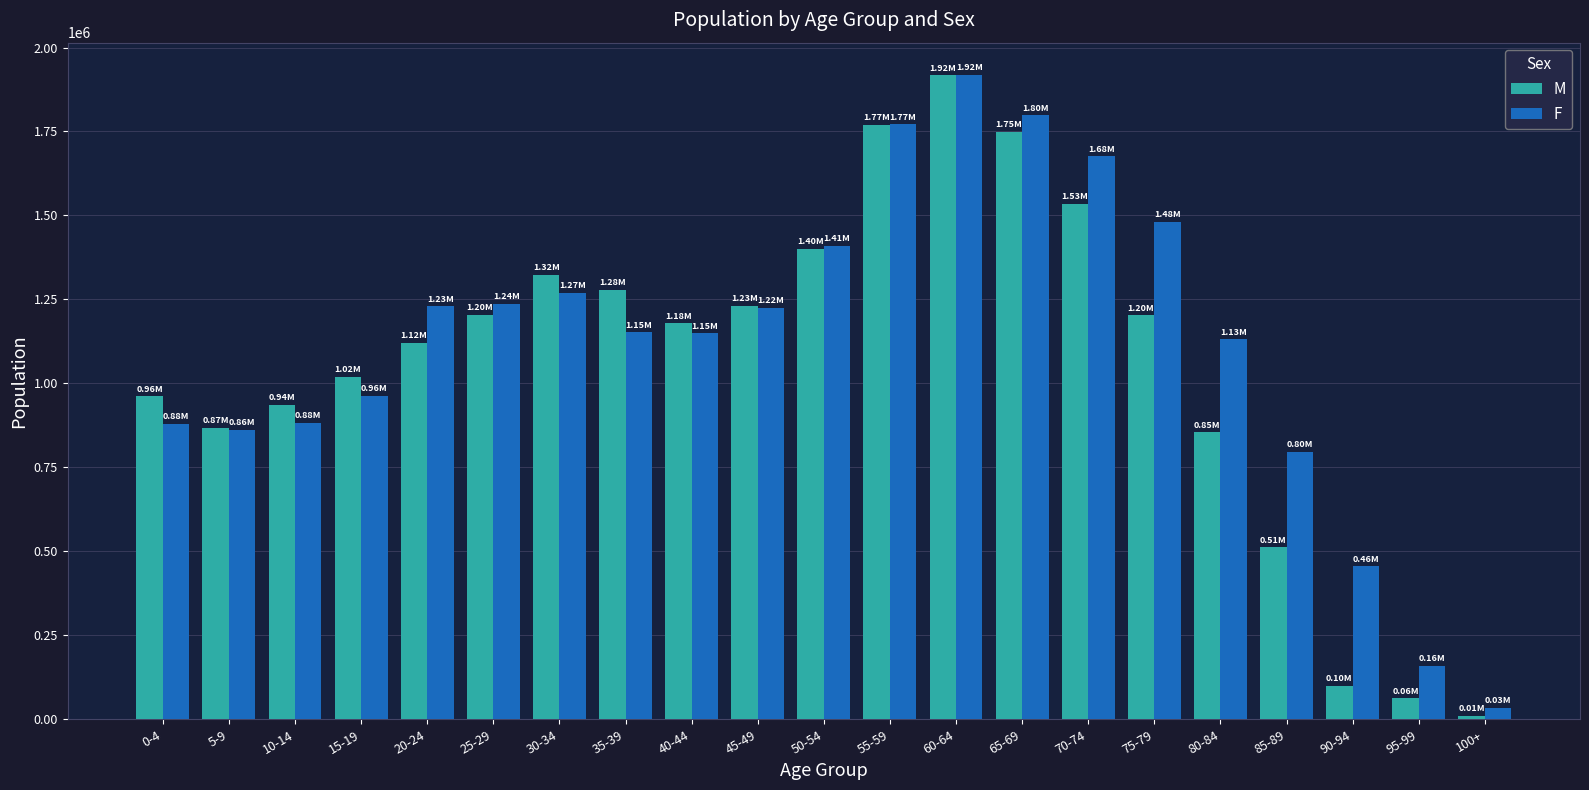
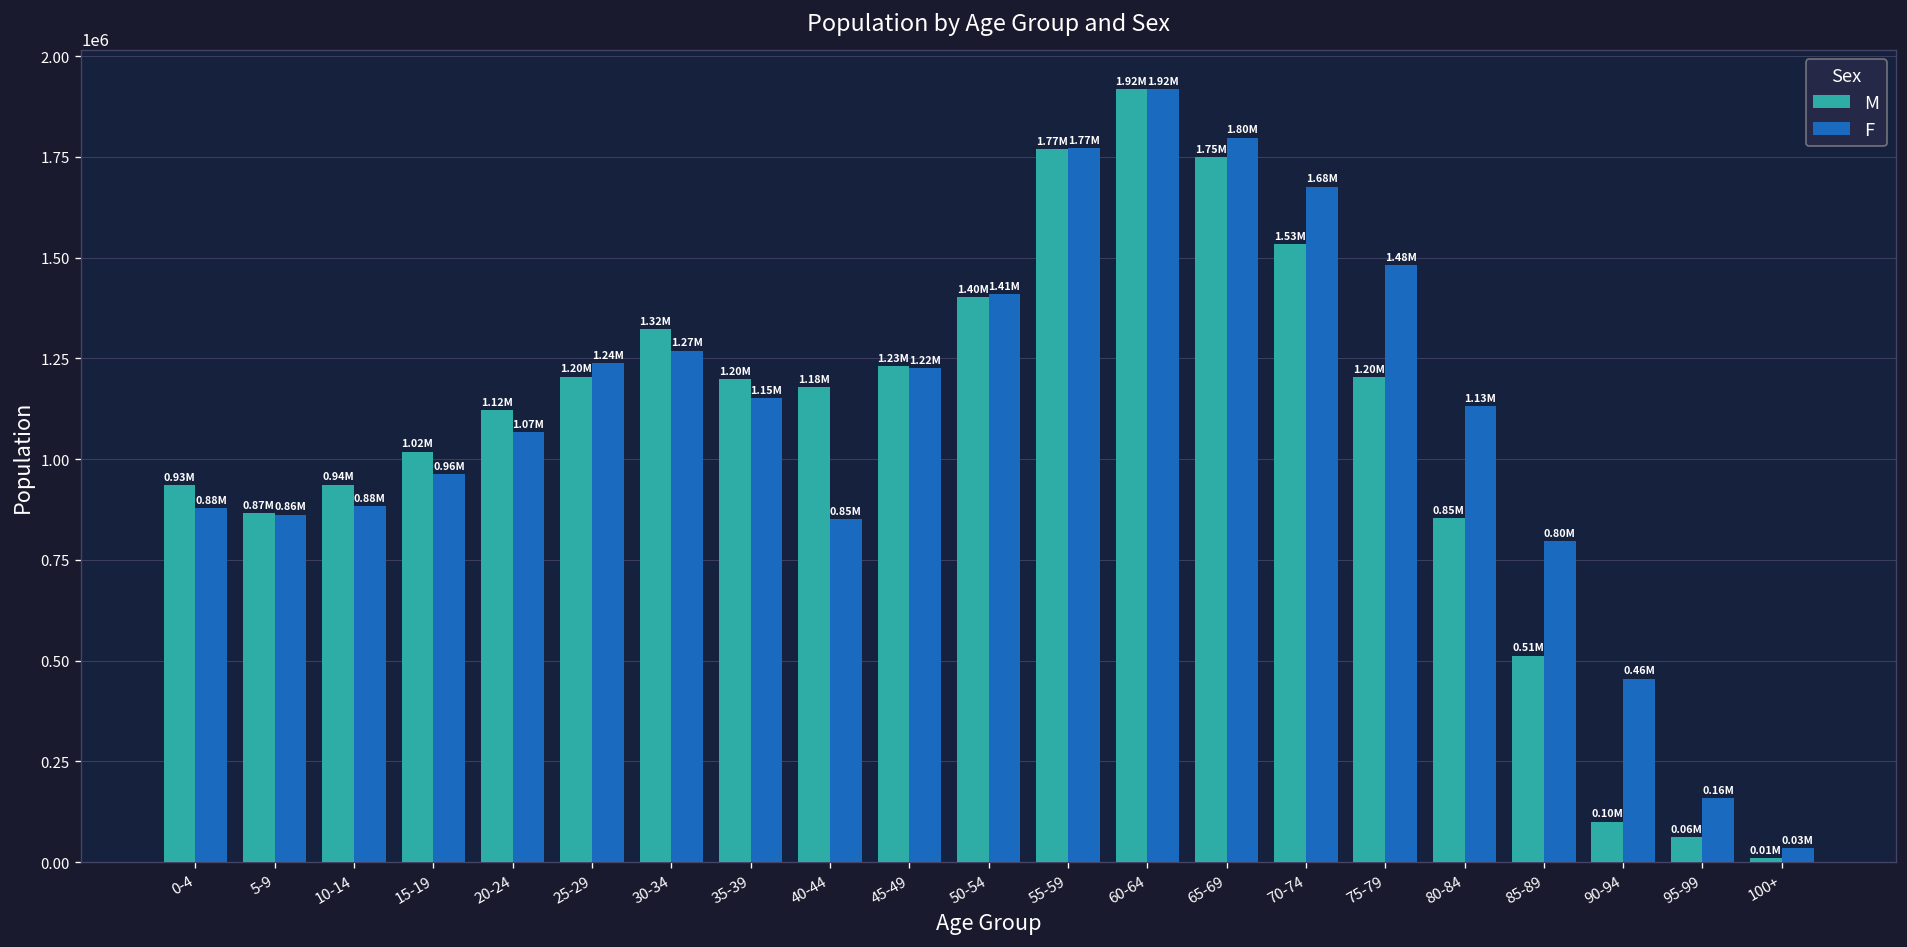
  {
    "M": {
-     "0-4": "0.96M",
+     "0-4": "0.93M",
      "5-9": "0.87M",
      "10-14": "0.94M",
      "15-19": "1.02M",
      "20-24": "1.12M",
      "25-29": "1.20M",
      "30-34": "1.32M",
-     "35-39": "1.28M",
+     "35-39": "1.20M",
      "40-44": "1.18M",
      "45-49": "1.23M",
      "50-54": "1.40M",
      "55-59": "1.77M",
      "60-64": "1.92M",
      "65-69": "1.75M",
      "70-74": "1.53M",
      "75-79": "1.20M",
      "80-84": "0.85M",
      "85-89": "0.51M",
      "90-94": "0.10M",
      "95-99": "0.06M",
      "100+": "0.01M"
    },
    "F": {
      "0-4": "0.88M",
      "5-9": "0.86M",
      "10-14": "0.88M",
      "15-19": "0.96M",
-     "20-24": "1.23M",
+     "20-24": "1.07M",
      "25-29": "1.24M",
      "30-34": "1.27M",
      "35-39": "1.15M",
-     "40-44": "1.15M",
+     "40-44": "0.85M",
      "45-49": "1.22M",
      "50-54": "1.41M",
      "55-59": "1.77M",
      "60-64": "1.92M",
      "65-69": "1.80M",
      "70-74": "1.68M",
      "75-79": "1.48M",
      "80-84": "1.13M",
      "85-89": "0.80M",
      "90-94": "0.46M",
      "95-99": "0.16M",
      "100+": "0.03M"
    }
  }
